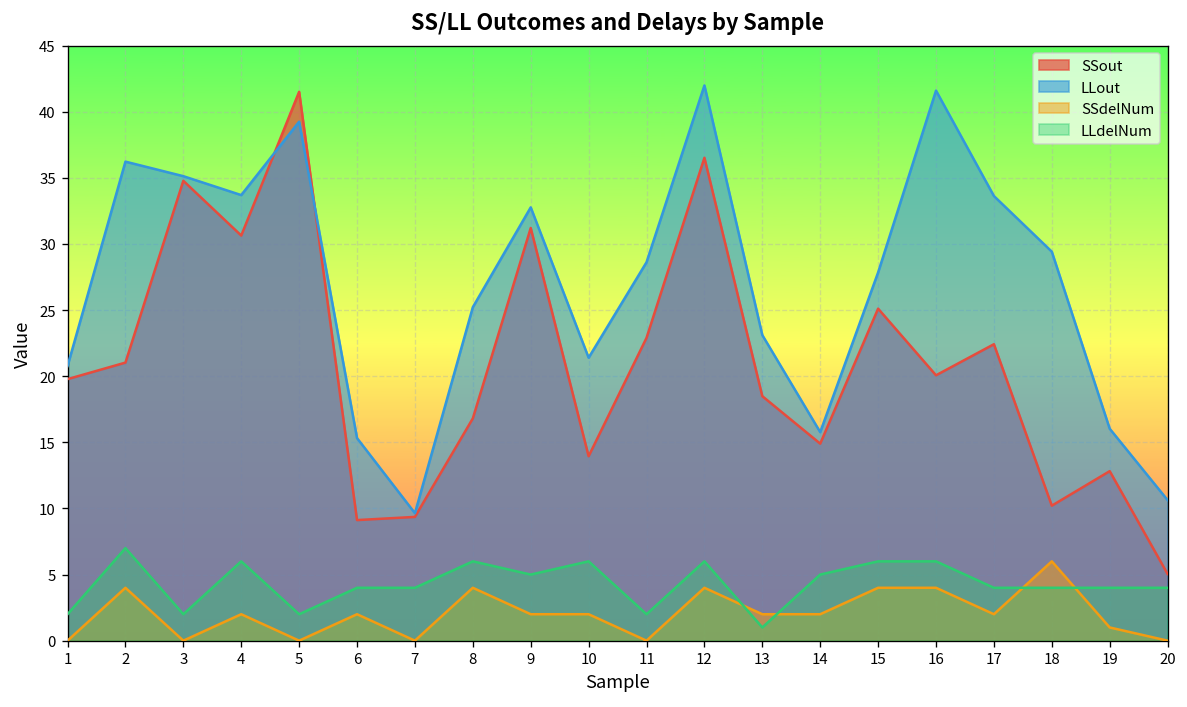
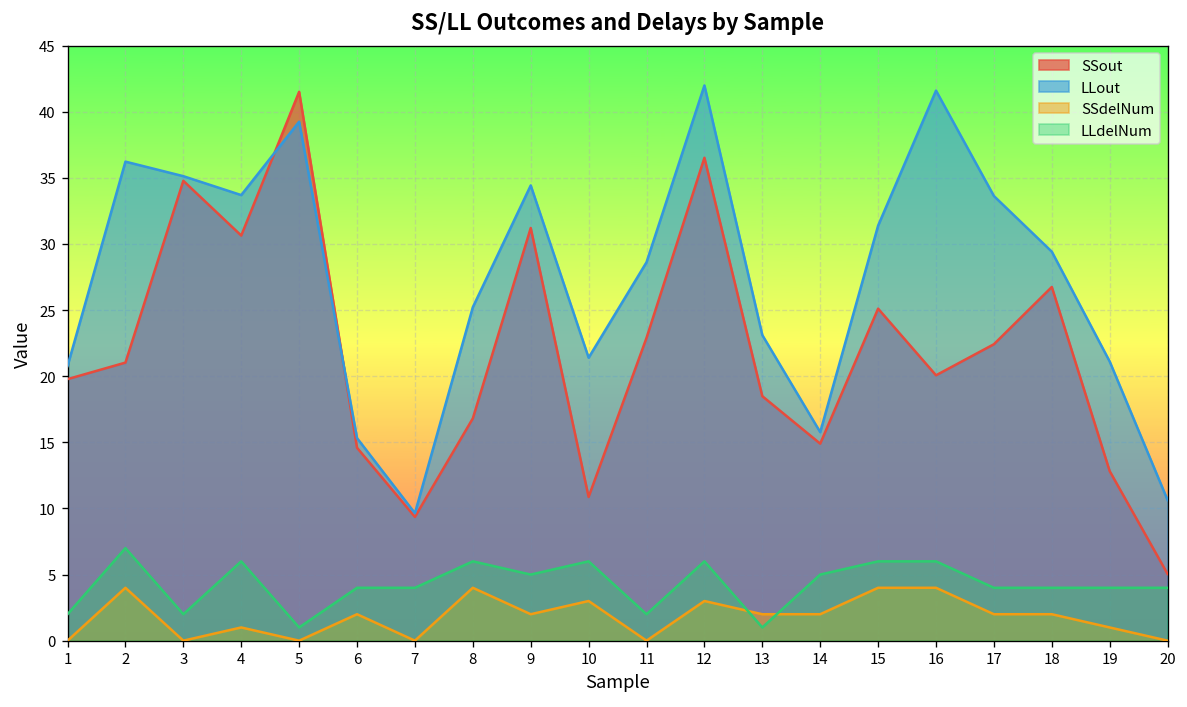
  {
    "SSout": {
      "1": 19.8,
      "2": 21.0,
      "3": 34.8,
      "4": 30.6,
      "5": 41.5,
-     "6": 9.1,
+     "6": 14.6,
      "7": 9.4,
      "8": 16.8,
      "9": 31.2,
-     "10": 14.0,
+     "10": 10.9,
      "11": 22.9,
      "12": 36.5,
      "13": 18.5,
      "14": 14.9,
      "15": 25.1,
      "16": 20.1,
      "17": 22.4,
-     "18": 10.2,
+     "18": 26.8,
      "19": 12.8,
      "20": 5.0
    },
    "LLout": {
      "1": 20.8,
      "2": 36.2,
      "3": 35.1,
      "4": 33.7,
      "5": 39.3,
      "6": 15.3,
      "7": 9.6,
      "8": 25.2,
-     "9": 32.8,
+     "9": 34.4,
      "10": 21.4,
      "11": 28.6,
      "12": 42.0,
      "13": 23.1,
      "14": 15.8,
-     "15": 27.9,
+     "15": 31.4,
      "16": 41.6,
      "17": 33.6,
      "18": 29.4,
-     "19": 16.0,
+     "19": 21.1,
      "20": 10.6
    },
    "SSdelNum": {
      "1": 0,
      "2": 4,
      "3": 0,
-     "4": 2,
+     "4": 1,
      "5": 0,
      "6": 2,
      "7": 0,
      "8": 4,
      "9": 2,
-     "10": 2,
+     "10": 3,
      "11": 0,
-     "12": 4,
+     "12": 3,
      "13": 2,
      "14": 2,
      "15": 4,
      "16": 4,
      "17": 2,
-     "18": 6,
+     "18": 2,
      "19": 1,
      "20": 0
    },
    "LLdelNum": {
      "1": 2,
      "2": 7,
      "3": 2,
      "4": 6,
-     "5": 2,
+     "5": 1,
      "6": 4,
      "7": 4,
      "8": 6,
      "9": 5,
      "10": 6,
      "11": 2,
      "12": 6,
      "13": 1,
      "14": 5,
      "15": 6,
      "16": 6,
      "17": 4,
      "18": 4,
      "19": 4,
      "20": 4
    }
  }
